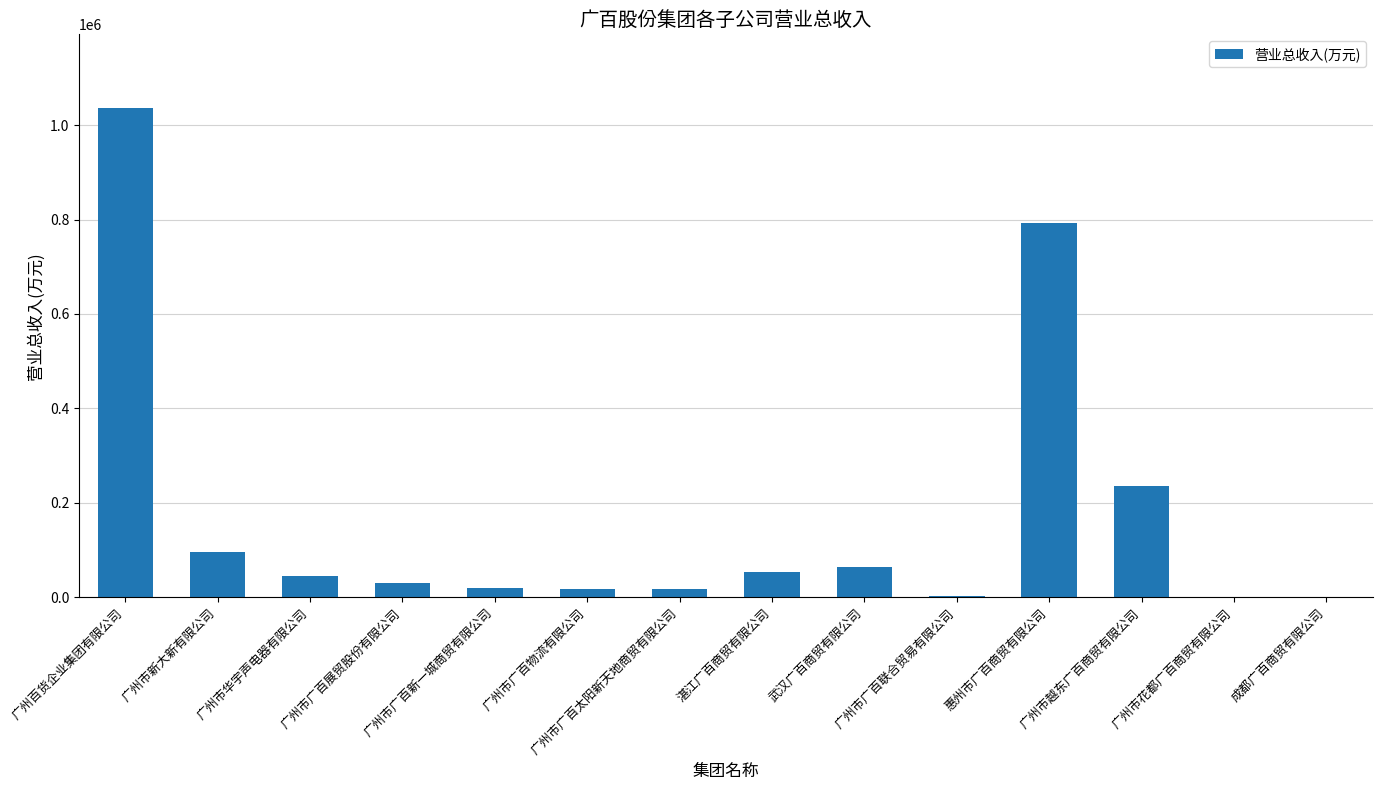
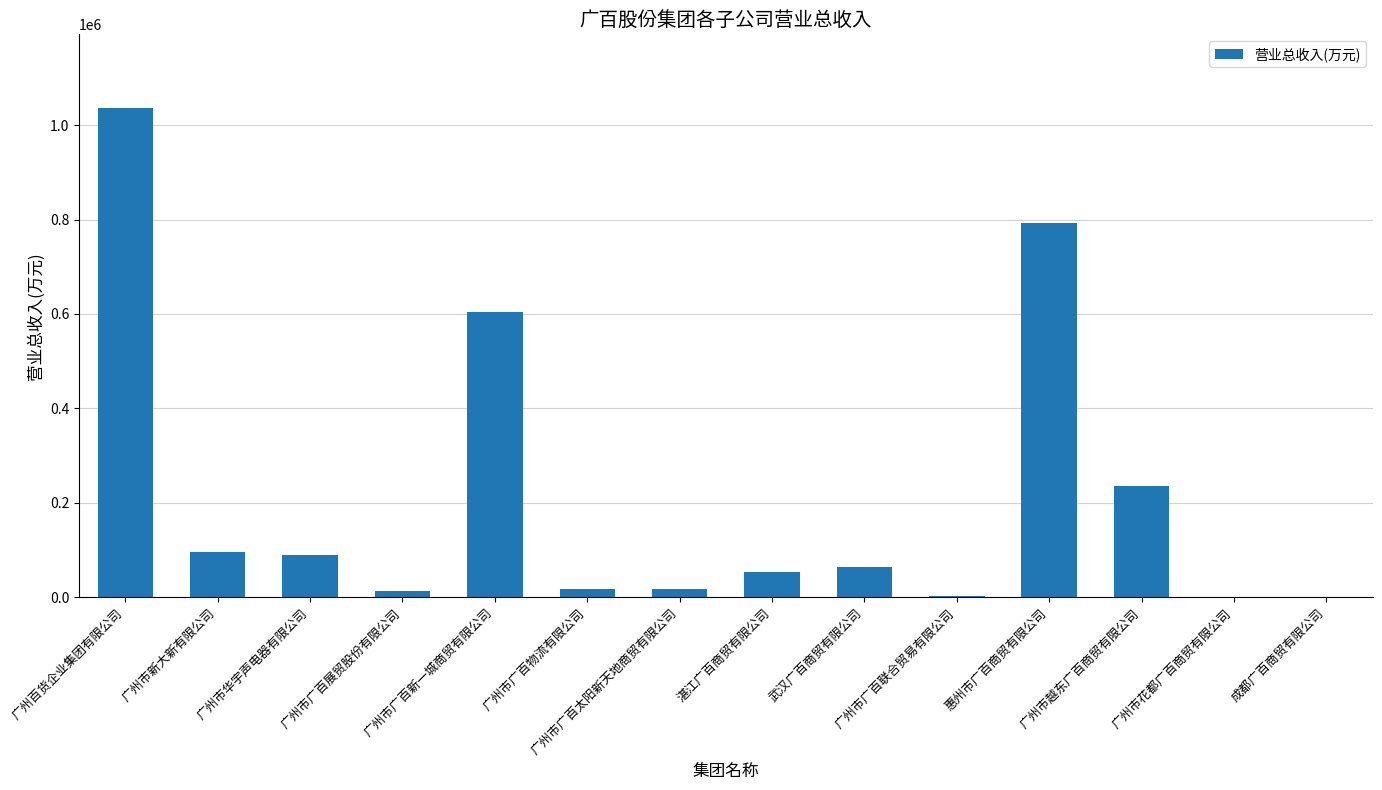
  {
    "广州百货企业集团有限公司": 1040000,
    "广州市新大新有限公司": 100000,
-   "广州市华宇声电器有限公司": 40000,
-   "广州市广百展贸股份有限公司": 30000,
-   "广州市广百新一城商贸有限公司": 20000,
+   "广州市华宇声电器有限公司": 90000,
+   "广州市广百展贸股份有限公司": 10000,
+   "广州市广百新一城商贸有限公司": 600000,
    "广州市广百物流有限公司": 20000,
    "广州市广百太阳新天地商贸有限公司": 20000,
    "湛江广百商贸有限公司": 50000,
    "武汉广百商贸有限公司": 60000,
    "惠州市广百商贸有限公司": 790000,
    "广州市越东广百商贸有限公司": 240000,
    "成都广百商贸有限公司": 0
  }
